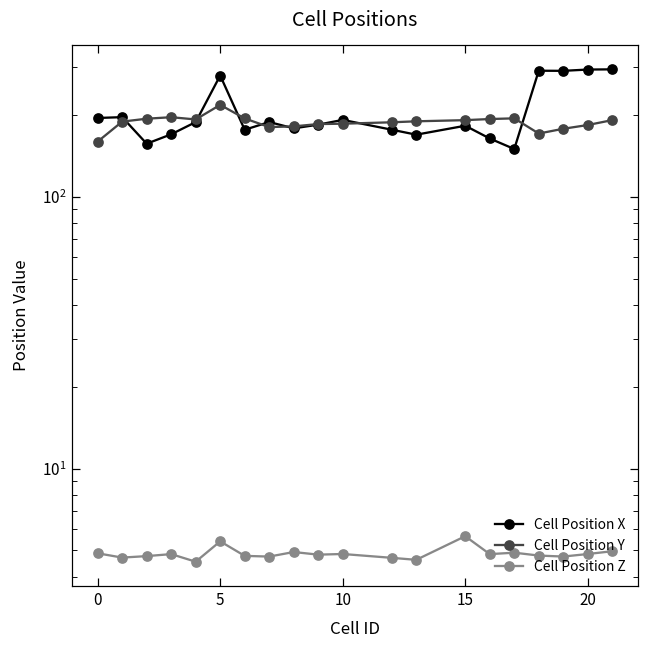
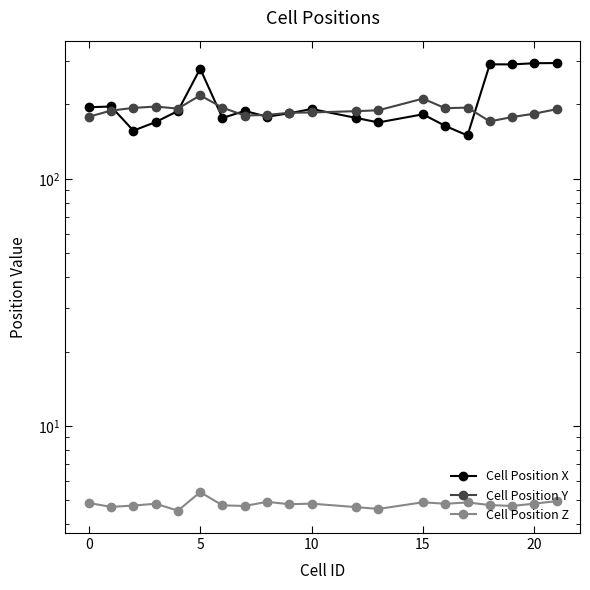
  {
    "Cell Position X": {
      "0": 190,
      "5": 280,
      "10": 190,
      "15": 180,
      "20": 290
    },
    "Cell Position Y": {
-     "0": 160,
+     "0": 180,
      "5": 220,
      "10": 190,
-     "15": 190,
+     "15": 210,
      "20": 180
    },
    "Cell Position Z": {
      "0": 4.9,
      "5": 5.4,
      "10": 4.8,
-     "15": 5.6,
+     "15": 4.9,
      "20": 4.8
    }
  }
